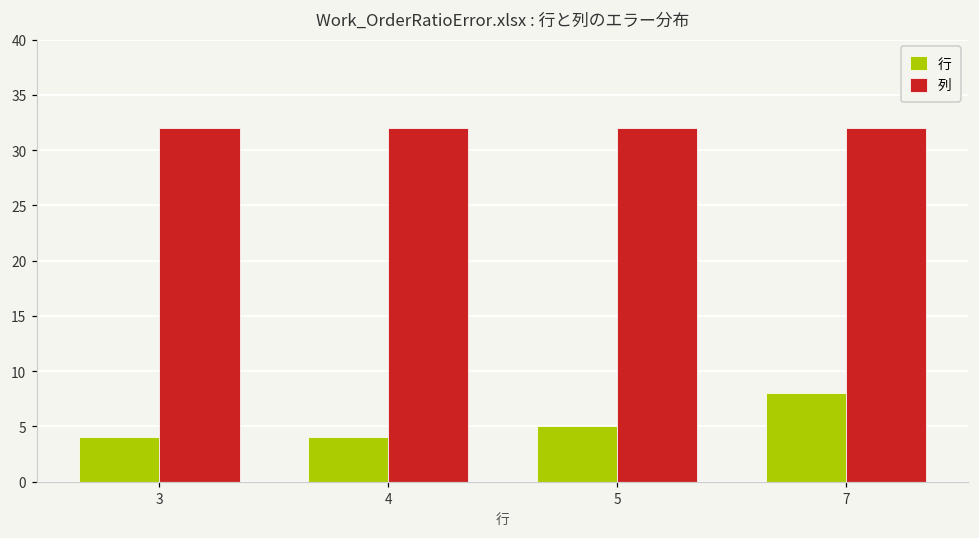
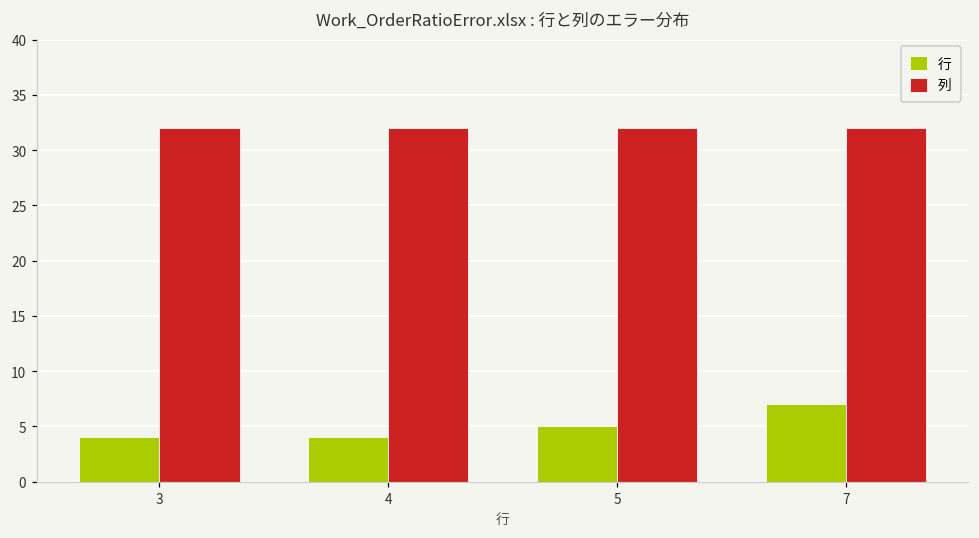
  {
    "行": {
      "3": 4,
      "4": 4,
      "5": 5,
-     "7": 8
+     "7": 7
    },
    "列": {
      "3": 32,
      "4": 32,
      "5": 32,
      "7": 32
    }
  }
